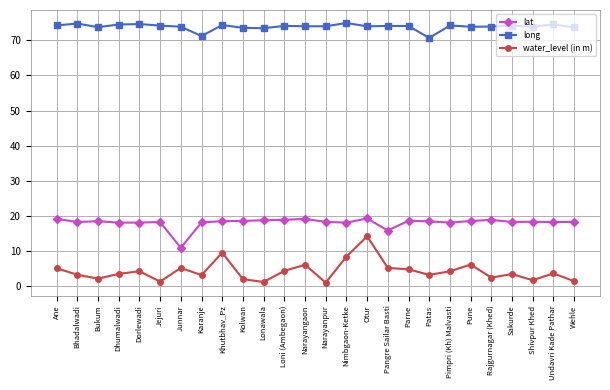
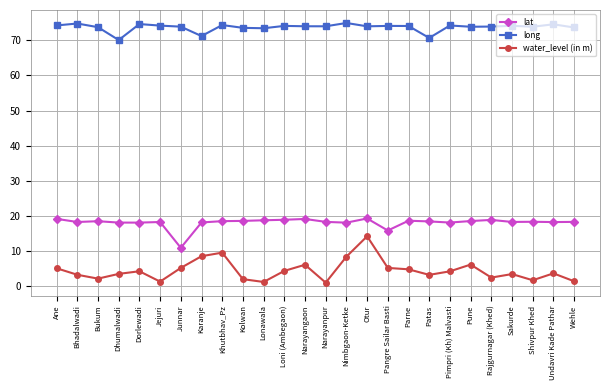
  {
    "lat": {
      "Ane": 19,
      "Bhadalwadi": 18,
      "Bukum": 18,
      "Dhumalwadi": 18,
      "Dorlewadi": 18,
      "Jejuri": 18,
      "Junnar": 11,
      "Karanje": 18,
      "Khutbhav_Pz": 19,
      "Kolwan": 19,
      "Lonawala": 19,
      "Loni (Ambegaon)": 19,
      "Narayangaon": 19,
      "Narayanpur": 18,
      "Nimbgaon-Ketke": 18,
      "Otur": 19,
      "Pangre Sailar Basti": 16,
      "Parne": 19,
      "Patas": 18,
      "Pimpri (Kh) Malvasti": 18,
      "Pune": 19,
      "Rajgurnagar (Khed)": 19,
      "Sakurde": 18,
      "Shivpur Khed": 18,
      "Undavri Kade Pathar": 18,
      "Wehle": 18
    },
    "long": {
      "Ane": 74,
      "Bhadalwadi": 75,
      "Bukum": 74,
-     "Dhumalwadi": 74,
+     "Dhumalwadi": 70,
      "Dorlewadi": 75,
      "Jejuri": 74,
      "Junnar": 74,
      "Karanje": 71,
      "Khutbhav_Pz": 74,
      "Kolwan": 74,
      "Lonawala": 73,
      "Loni (Ambegaon)": 74,
      "Narayangaon": 74,
      "Narayanpur": 74,
      "Nimbgaon-Ketke": 75,
      "Otur": 74,
      "Pangre Sailar Basti": 74,
      "Parne": 74,
      "Patas": 71,
      "Pimpri (Kh) Malvasti": 74,
      "Pune": 74,
      "Rajgurnagar (Khed)": 74
    },
    "water_level (in m)": {
      "Ane": 5,
      "Bhadalwadi": 3,
      "Bukum": 2,
      "Dhumalwadi": 4,
      "Dorlewadi": 4,
      "Jejuri": 1,
      "Junnar": 5,
-     "Karanje": 3,
+     "Karanje": 9,
      "Khutbhav_Pz": 10,
      "Kolwan": 2,
      "Lonawala": 1,
      "Loni (Ambegaon)": 4,
      "Narayangaon": 6,
      "Narayanpur": 1,
      "Nimbgaon-Ketke": 8,
      "Otur": 14,
      "Pangre Sailar Basti": 5,
      "Parne": 5,
      "Patas": 3,
      "Pimpri (Kh) Malvasti": 4,
      "Pune": 6,
      "Rajgurnagar (Khed)": 2,
      "Sakurde": 3,
      "Shivpur Khed": 2,
      "Undavri Kade Pathar": 4,
      "Wehle": 1
    }
  }
